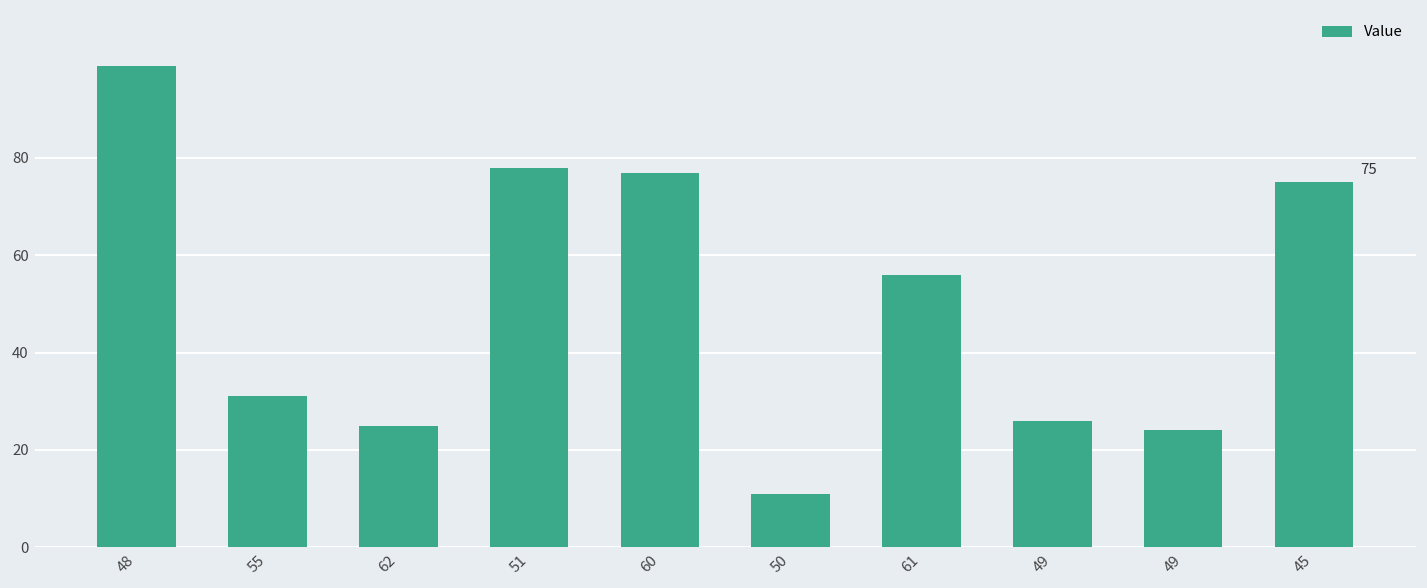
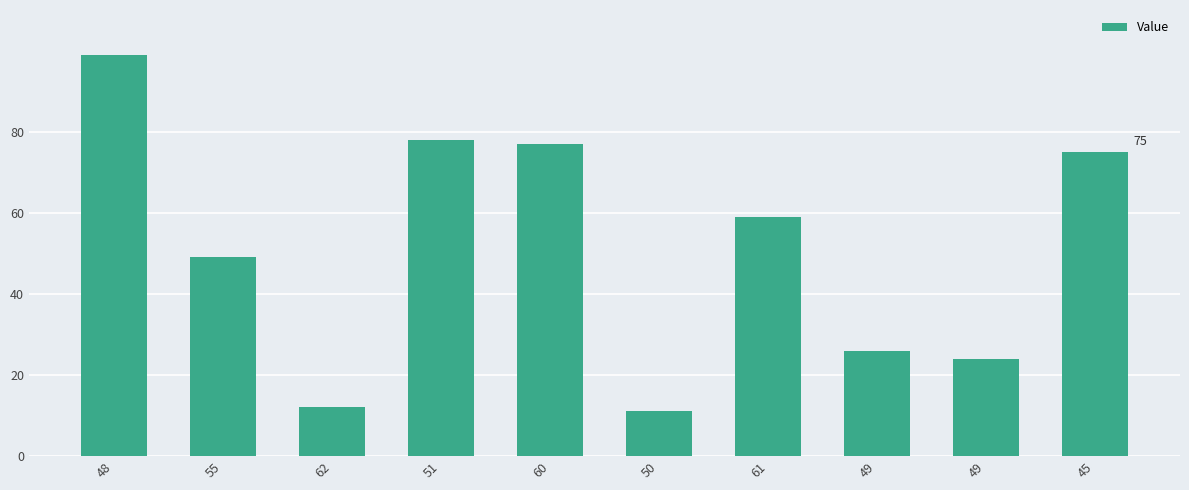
  {
    "48": 99,
-   "55": 31,
-   "62": 25,
+   "55": 49,
+   "62": 12,
    "51": 78,
    "60": 77,
    "50": 11,
-   "61": 56,
+   "61": 59,
    "45": 75
  }
